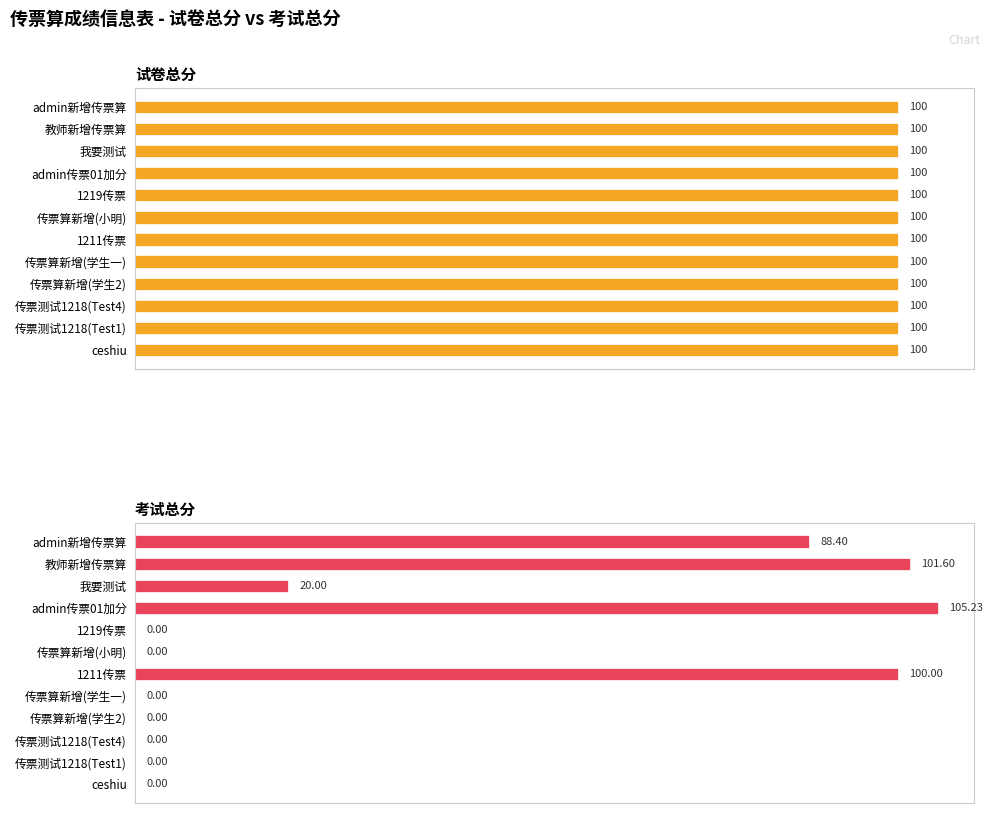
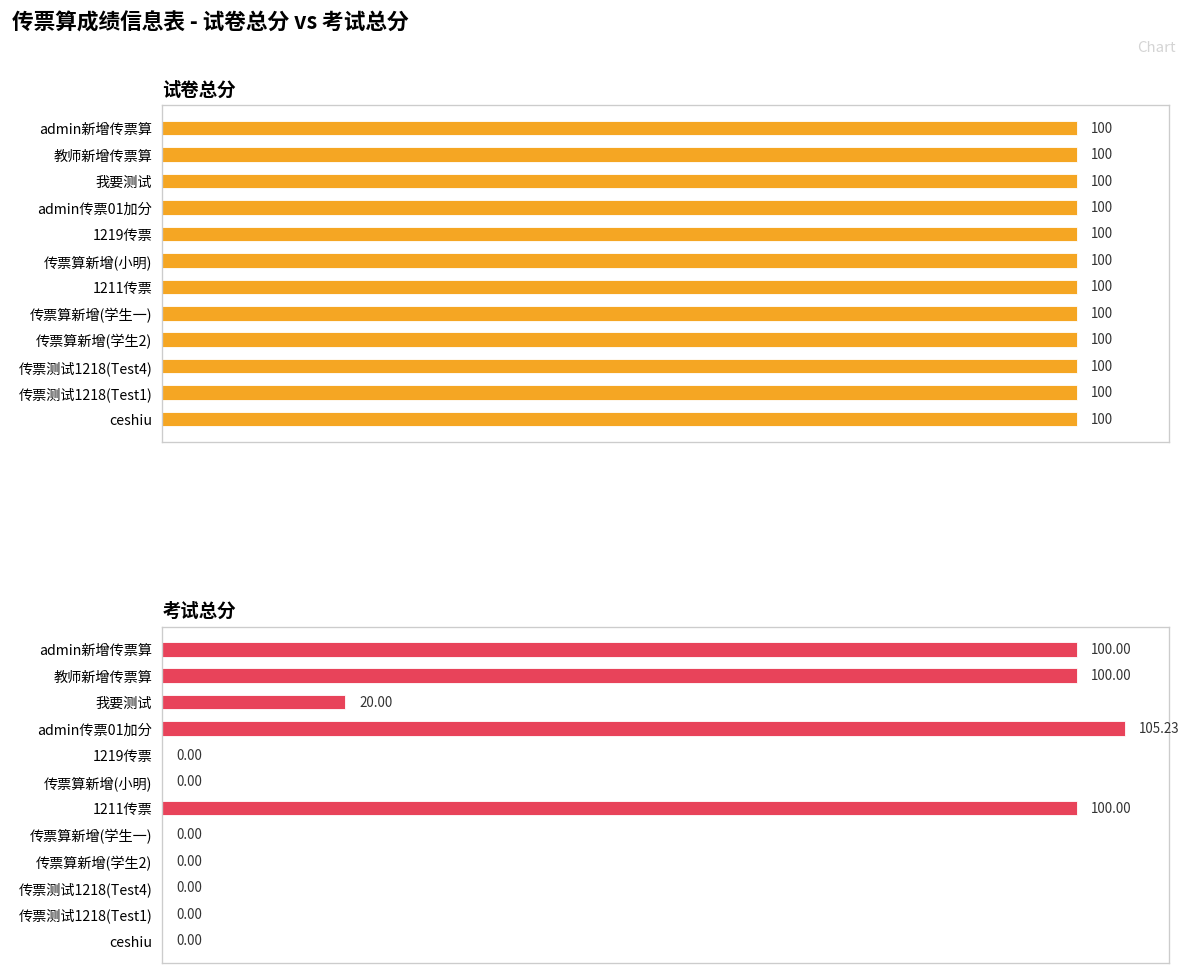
  {
    "试卷总分": {
      "admin新增传票算": 100,
      "教师新增传票算": 100,
      "我要测试": 100,
      "admin传票01加分": 100,
      "1219传票": 100,
      "传票算新增(小明)": 100,
      "1211传票": 100,
      "传票算新增(学生一)": 100,
      "传票算新增(学生2)": 100,
      "传票测试1218(Test4)": 100,
      "传票测试1218(Test1)": 100,
      "ceshiu": 100
    },
    "考试总分": {
-     "admin新增传票算": 88.40,
-     "教师新增传票算": 101.60,
+     "admin新增传票算": 100.00,
+     "教师新增传票算": 100.00,
      "我要测试": 20.00,
      "admin传票01加分": 105.23,
      "1219传票": 0.00,
      "传票算新增(小明)": 0.00,
      "1211传票": 100.00,
      "传票算新增(学生一)": 0.00,
      "传票算新增(学生2)": 0.00,
      "传票测试1218(Test4)": 0.00,
      "传票测试1218(Test1)": 0.00,
      "ceshiu": 0.00
    }
  }
